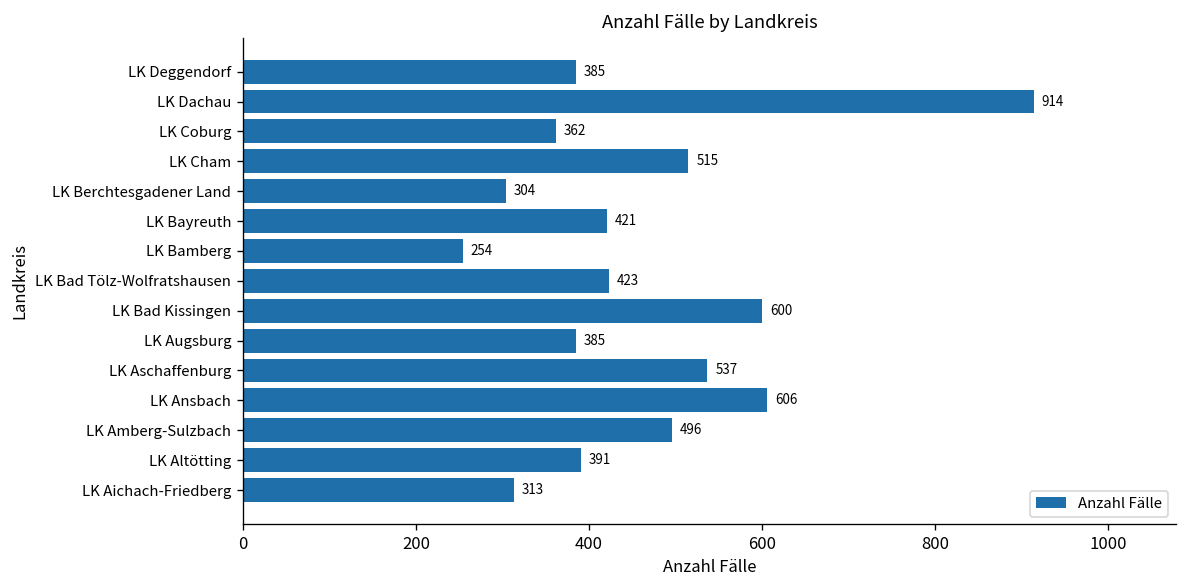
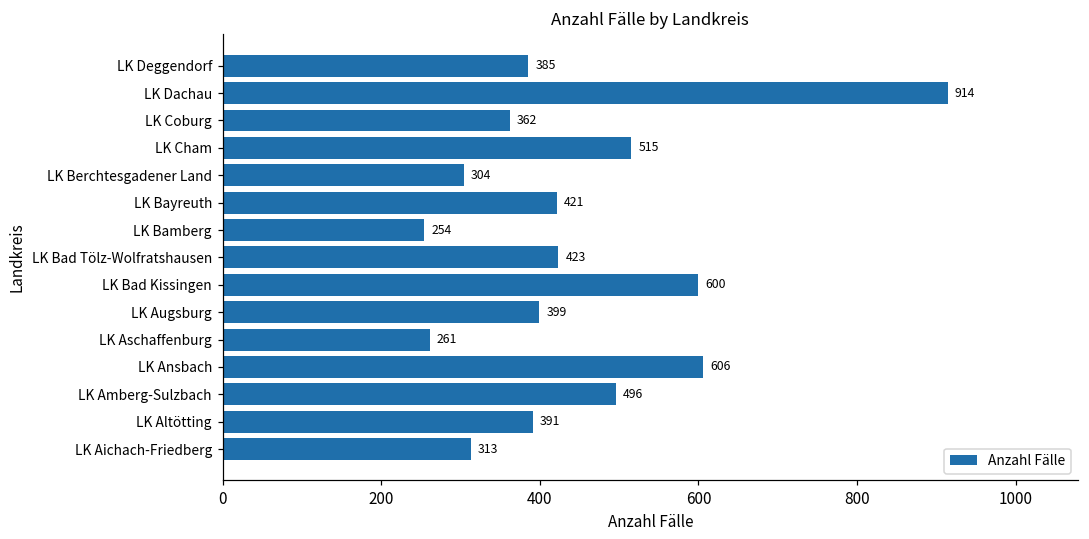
  {
    "LK Deggendorf": 385,
    "LK Dachau": 914,
    "LK Coburg": 362,
    "LK Cham": 515,
    "LK Berchtesgadener Land": 304,
    "LK Bayreuth": 421,
    "LK Bamberg": 254,
    "LK Bad Tölz-Wolfratshausen": 423,
    "LK Bad Kissingen": 600,
-   "LK Augsburg": 385,
-   "LK Aschaffenburg": 537,
+   "LK Augsburg": 399,
+   "LK Aschaffenburg": 261,
    "LK Ansbach": 606,
    "LK Amberg-Sulzbach": 496,
    "LK Altötting": 391,
    "LK Aichach-Friedberg": 313
  }
